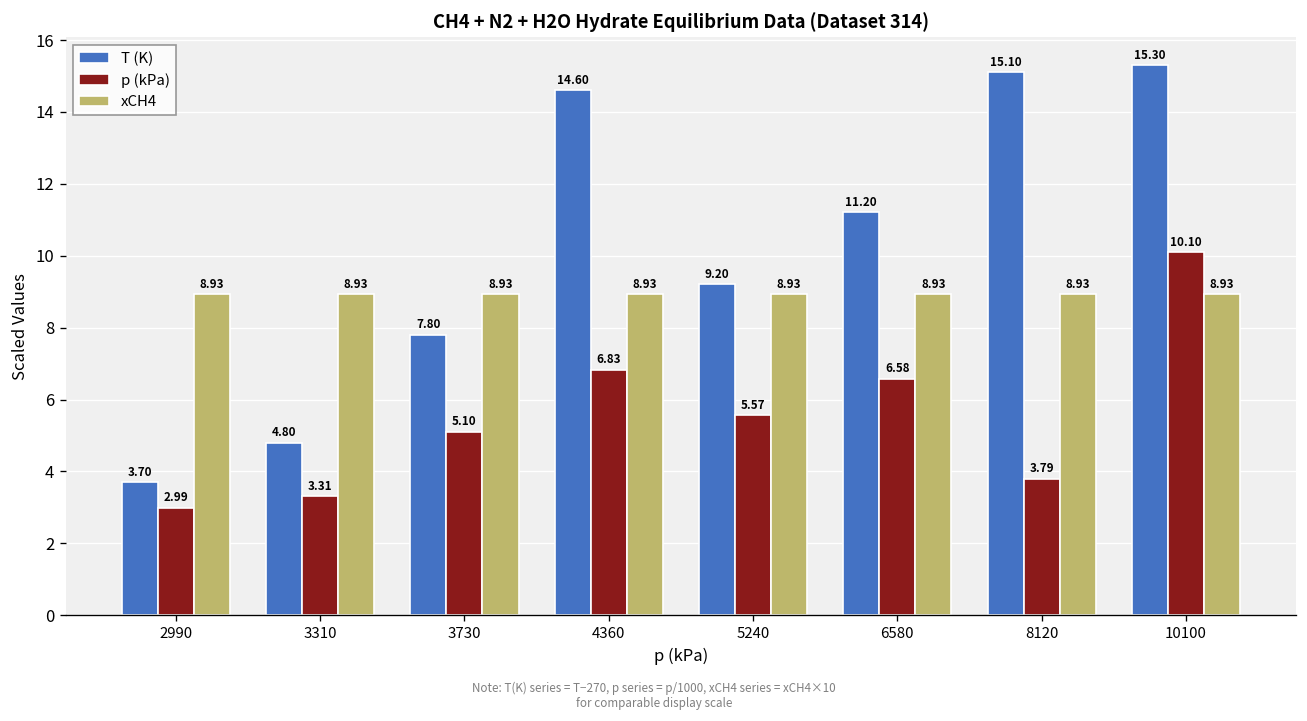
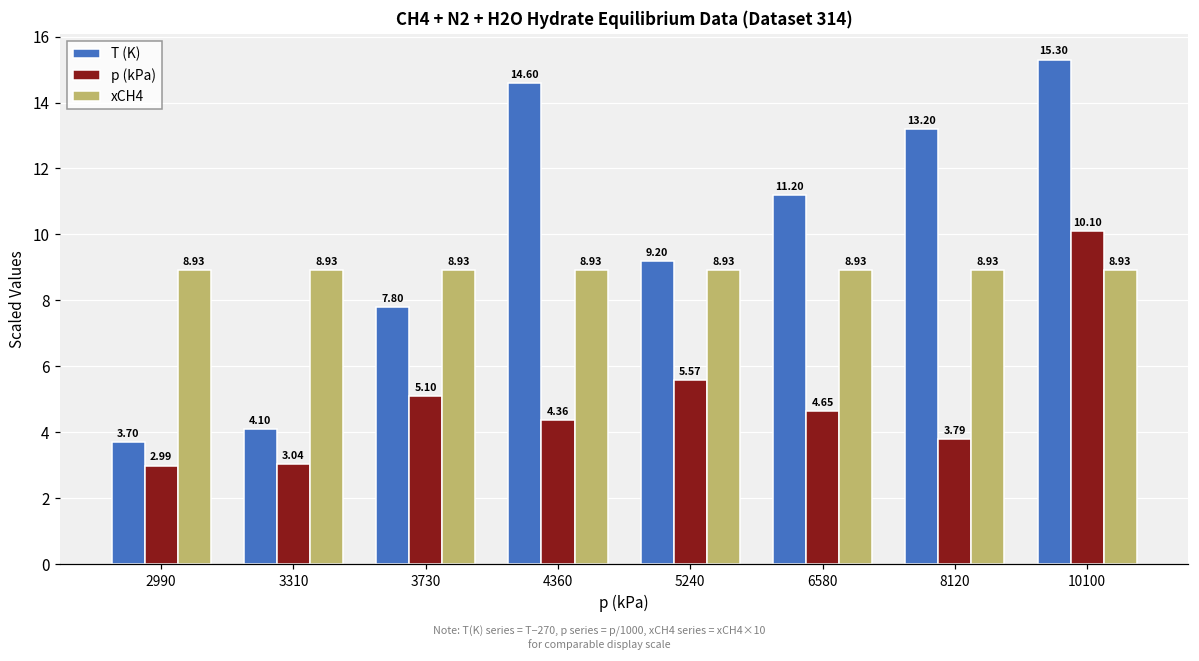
  {
    "T (K)": {
      "2990": 3.70,
-     "3310": 4.80,
+     "3310": 4.10,
      "3730": 7.80,
      "4360": 14.60,
      "5240": 9.20,
      "6580": 11.20,
-     "8120": 15.10,
+     "8120": 13.20,
      "10100": 15.30
    },
    "p (kPa)": {
      "2990": 2.99,
-     "3310": 3.31,
+     "3310": 3.04,
      "3730": 5.10,
-     "4360": 6.83,
+     "4360": 4.36,
      "5240": 5.57,
-     "6580": 6.58,
+     "6580": 4.65,
      "8120": 3.79,
      "10100": 10.10
    },
    "xCH4": {
      "2990": 8.93,
      "3310": 8.93,
      "3730": 8.93,
      "4360": 8.93,
      "5240": 8.93,
      "6580": 8.93,
      "8120": 8.93,
      "10100": 8.93
    }
  }
